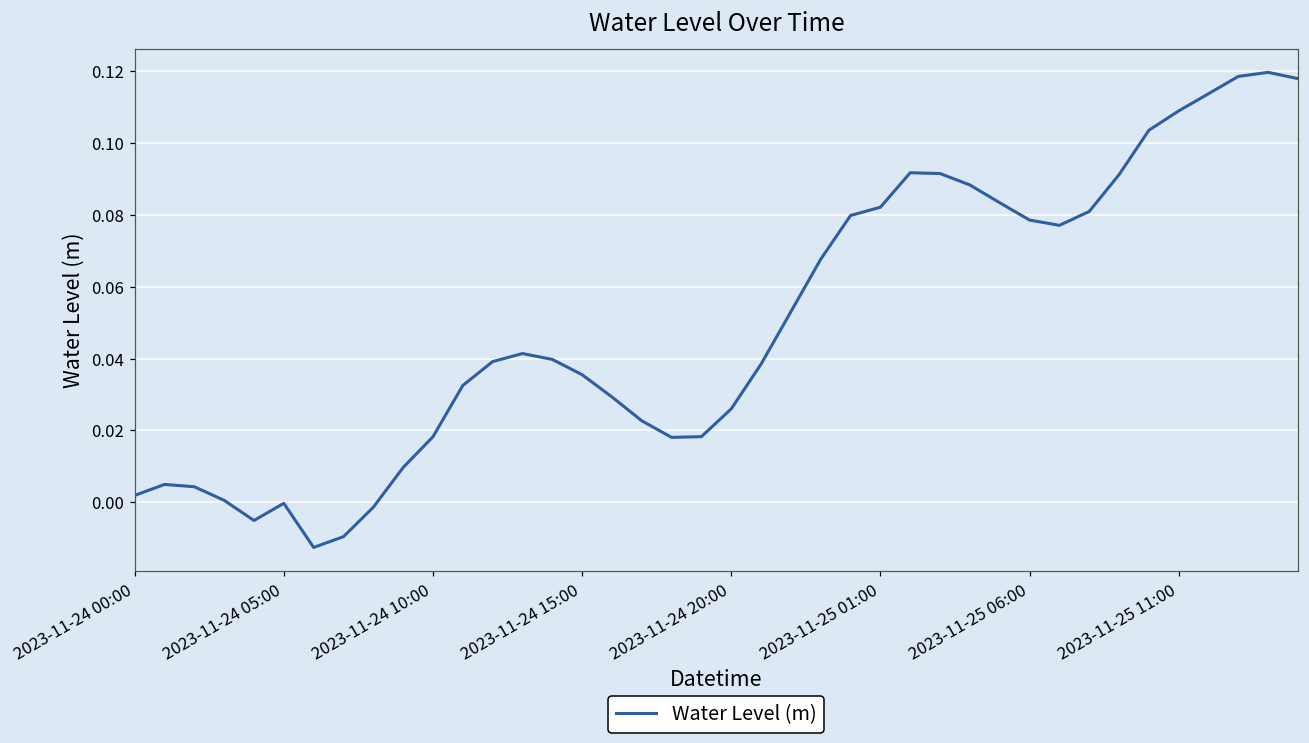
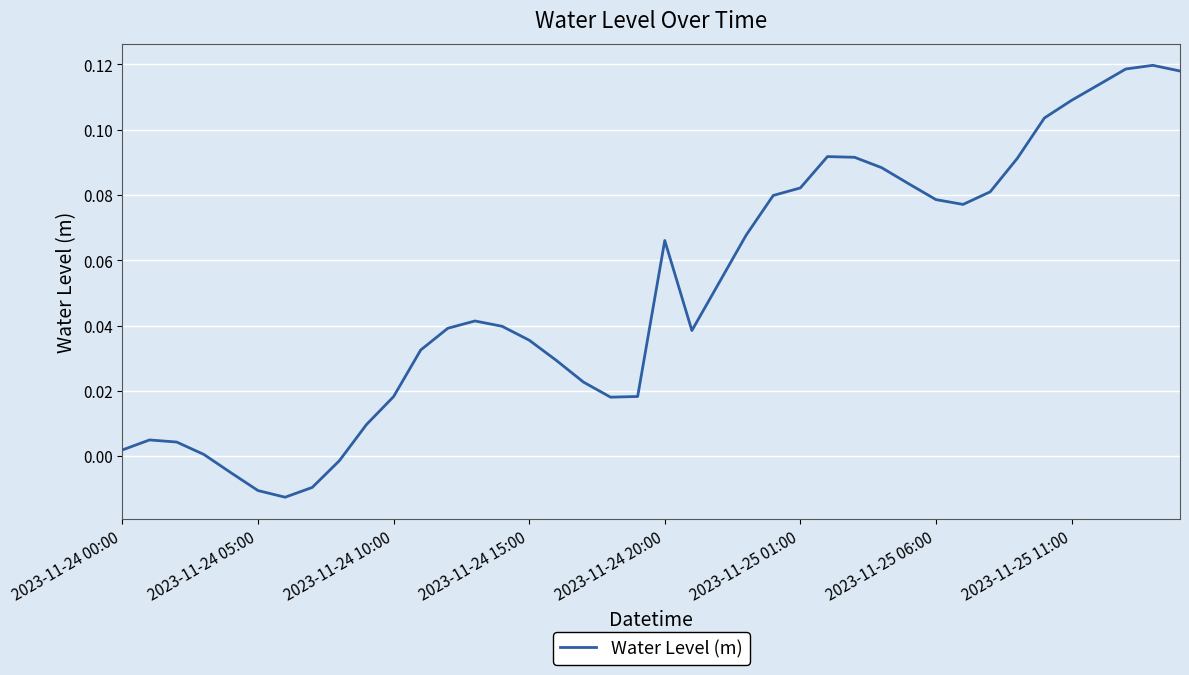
  {
    "2023-11-24 00:00": 0.002,
-   "2023-11-24 05:00": 0.000,
+   "2023-11-24 05:00": -0.011,
    "2023-11-24 10:00": 0.018,
    "2023-11-24 15:00": 0.036,
-   "2023-11-24 20:00": 0.026,
+   "2023-11-24 20:00": 0.066,
    "2023-11-25 01:00": 0.082,
    "2023-11-25 06:00": 0.079,
    "2023-11-25 11:00": 0.109
  }
